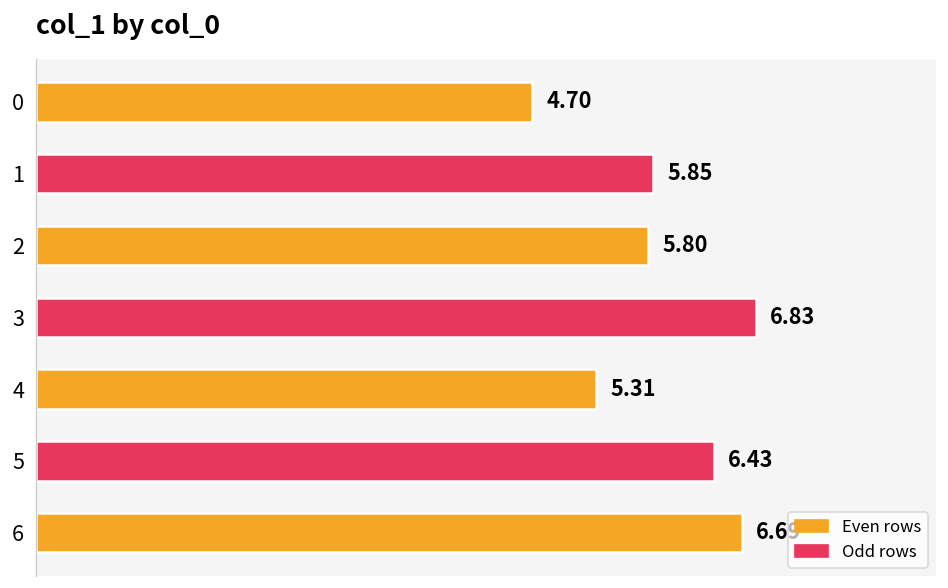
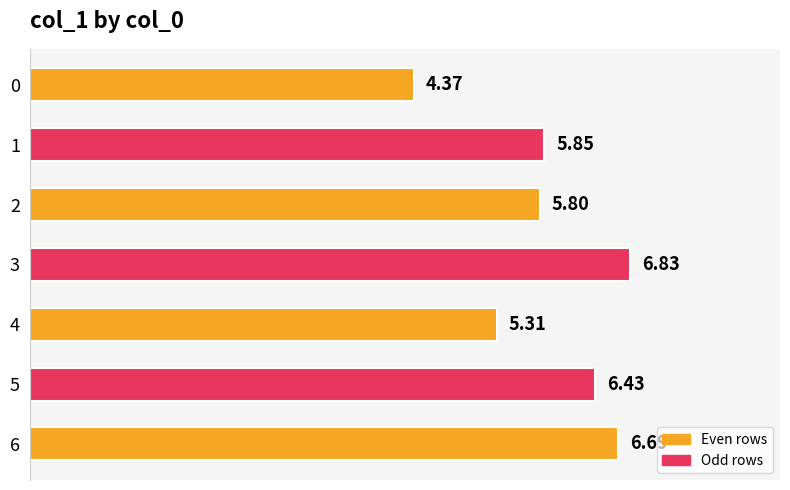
  {
-   "0": 4.70,
+   "0": 4.37,
    "1": 5.85,
    "2": 5.80,
    "3": 6.83,
    "4": 5.31,
    "5": 6.43
  }
